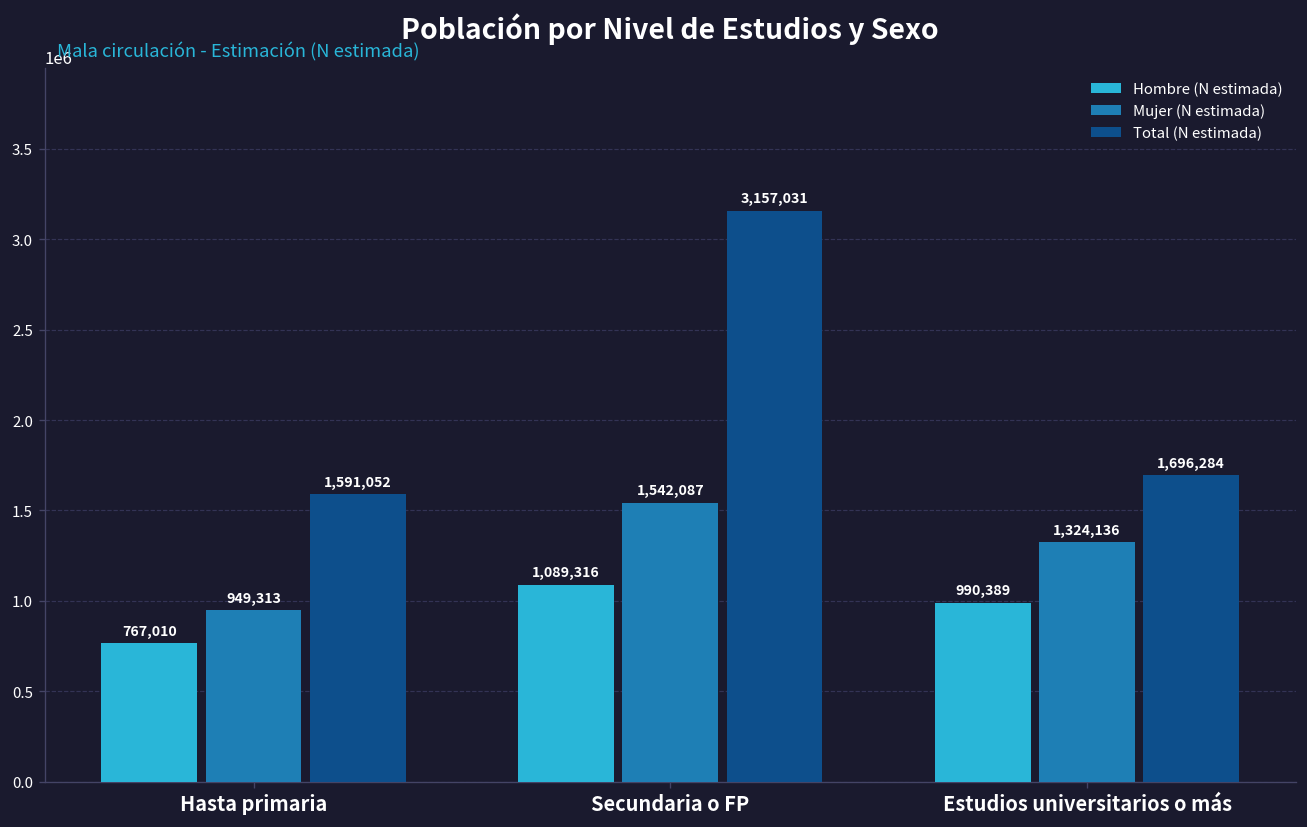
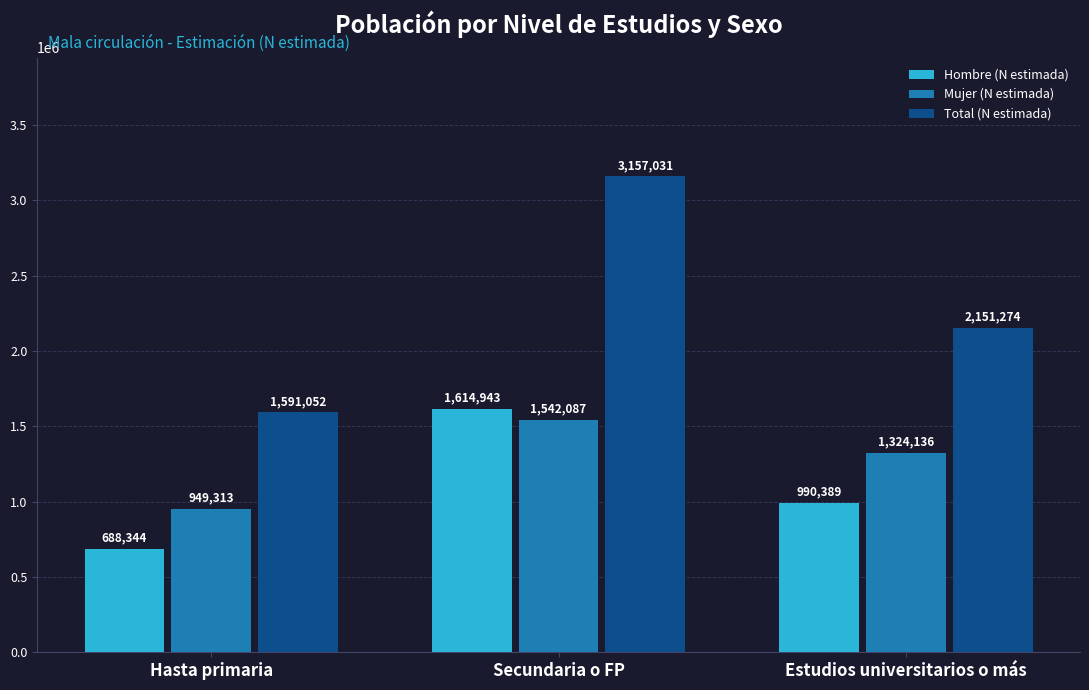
  {
    "Hombre (N estimada)": {
-     "Hasta primaria": "767,010",
-     "Secundaria o FP": "1,089,316",
+     "Hasta primaria": "688,344",
+     "Secundaria o FP": "1,614,943",
      "Estudios universitarios o más": "990,389"
    },
    "Mujer (N estimada)": {
      "Hasta primaria": "949,313",
      "Secundaria o FP": "1,542,087",
      "Estudios universitarios o más": "1,324,136"
    },
    "Total (N estimada)": {
      "Hasta primaria": "1,591,052",
      "Secundaria o FP": "3,157,031",
-     "Estudios universitarios o más": "1,696,284"
+     "Estudios universitarios o más": "2,151,274"
    }
  }
